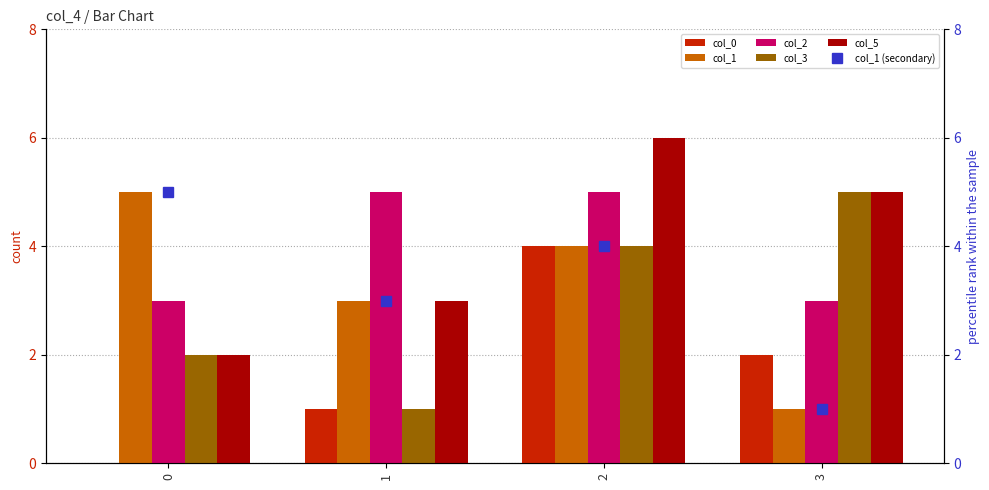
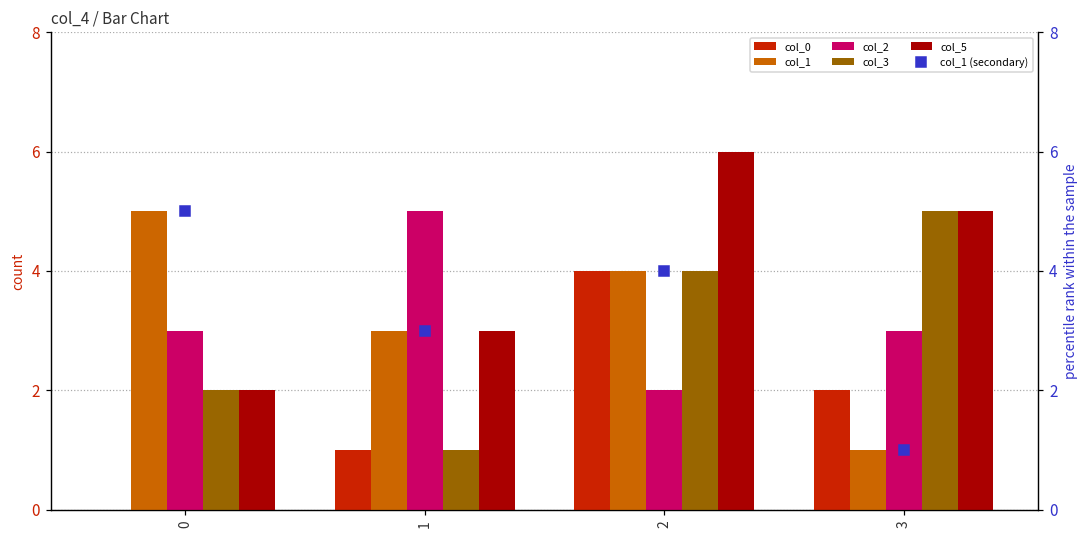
  {
    "col_2": {
      "0": 3,
      "1": 5,
-     "2": 5,
+     "2": 2,
      "3": 3
    },
    "col_1 (secondary)": {
      "0": 5.0,
      "1": 3.0,
      "2": 4.0,
      "3": 1.0
    }
  }
